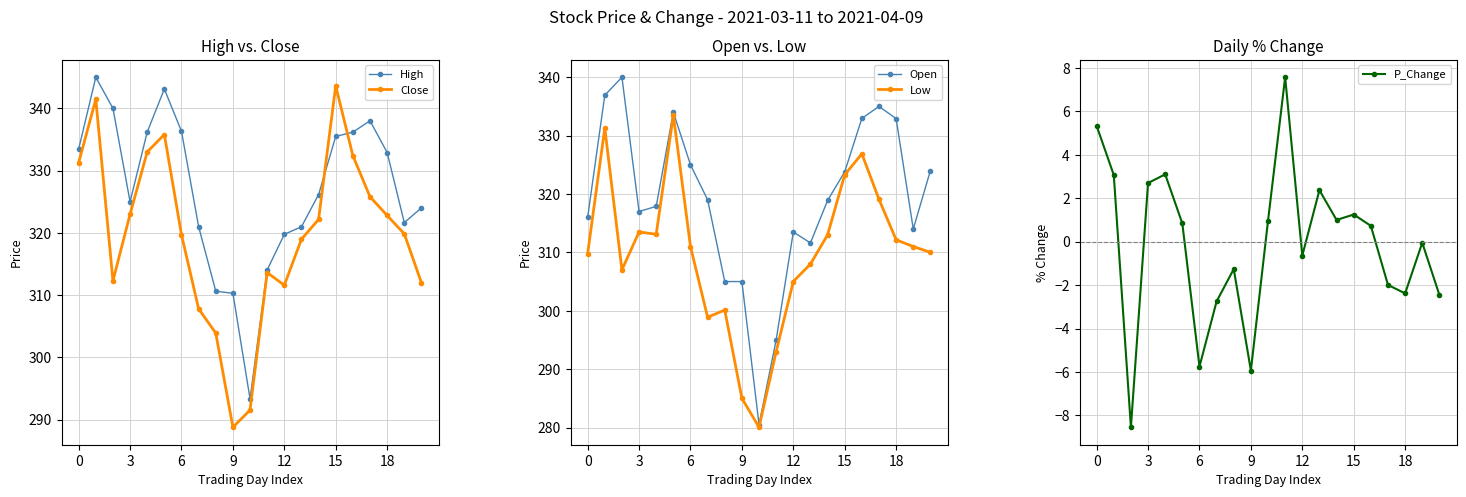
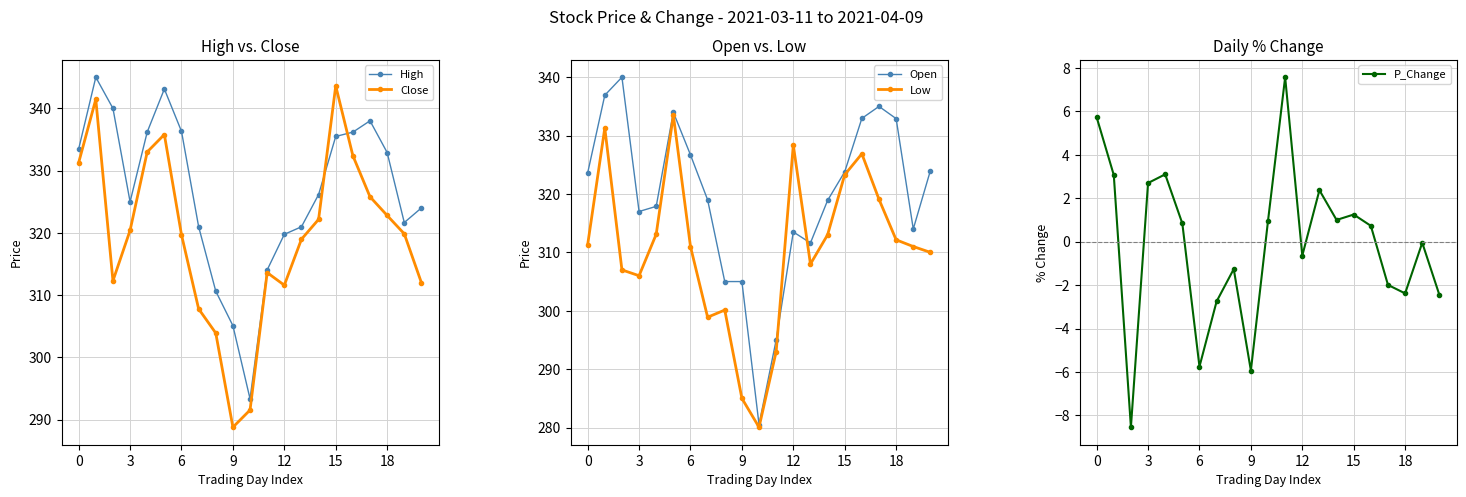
  {
    "High vs. Close": {
      "High": {
        "0": 333,
        "3": 325,
        "6": 336,
-       "9": 310,
+       "9": 305,
        "12": 320,
        "15": 335,
        "18": 333
      },
      "Close": {
        "0": 331,
-       "3": 323,
+       "3": 320,
        "6": 320,
        "9": 289,
        "12": 312,
        "15": 344,
        "18": 323
      }
    },
    "Open vs. Low": {
      "Open": {
-       "0": 316,
+       "0": 324,
        "3": 317,
-       "6": 325,
+       "6": 327,
        "9": 305,
        "12": 314,
        "15": 324,
        "18": 333
      },
      "Low": {
-       "0": 310,
-       "3": 314,
+       "0": 311,
+       "3": 306,
        "6": 311,
        "9": 285,
-       "12": 305,
+       "12": 328,
        "15": 323,
        "18": 312
      }
    },
    "Daily % Change": {
-     "0": 5.3,
+     "0": 5.7,
      "3": 2.7,
      "6": -5.8,
      "9": -5.9,
      "12": -0.6,
      "15": 1.3,
      "18": -2.4
    }
  }
